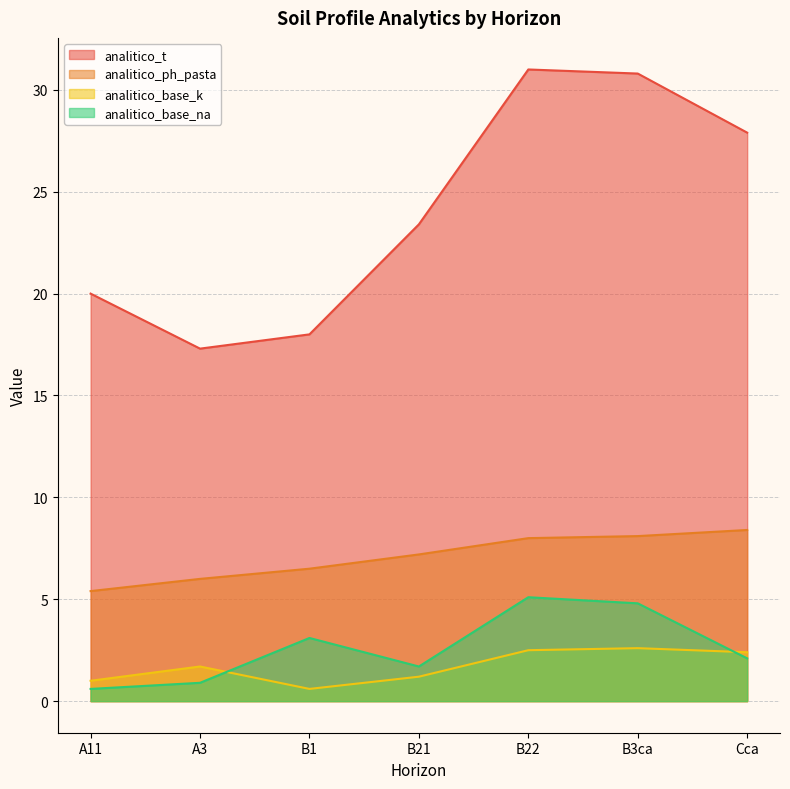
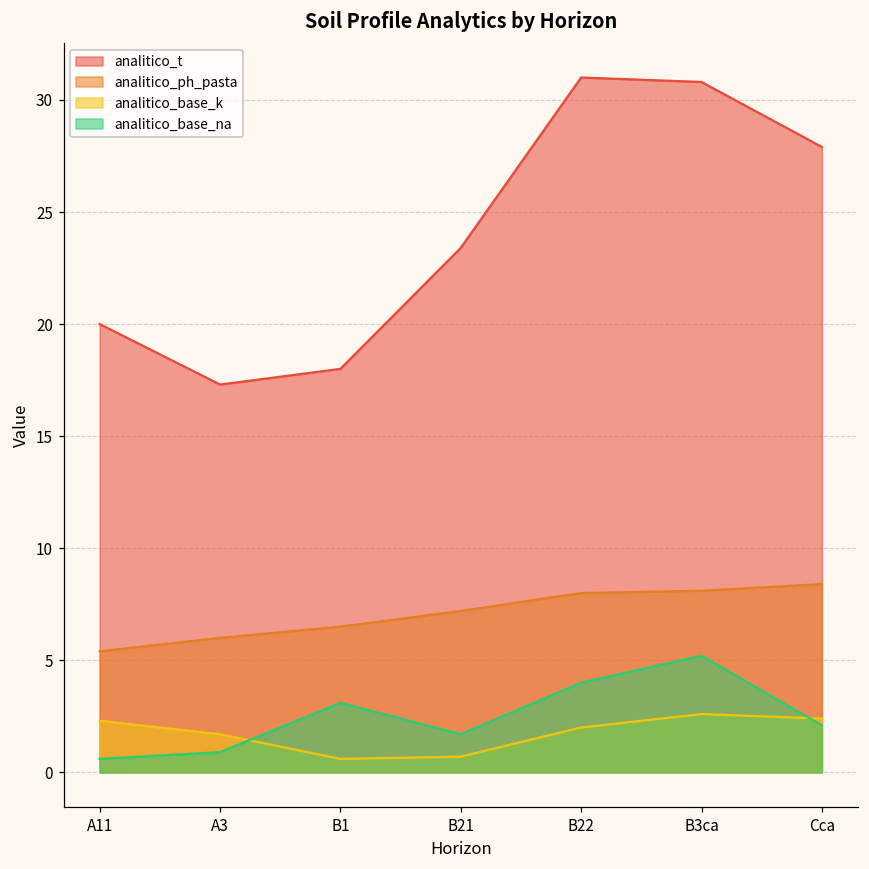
  {
    "analitico_base_k": {
-     "A11": 1.0,
+     "A11": 2.3,
      "A3": 1.7,
      "B1": 0.6,
-     "B21": 1.2,
-     "B22": 2.5,
+     "B21": 0.7,
+     "B22": 2.0,
      "B3ca": 2.6,
      "Cca": 2.4
    },
    "analitico_base_na": {
      "A11": 0.6,
      "A3": 0.9,
      "B1": 3.1,
      "B21": 1.7,
-     "B22": 5.1,
-     "B3ca": 4.8,
+     "B22": 4.0,
+     "B3ca": 5.2,
      "Cca": 2.1
    }
  }
